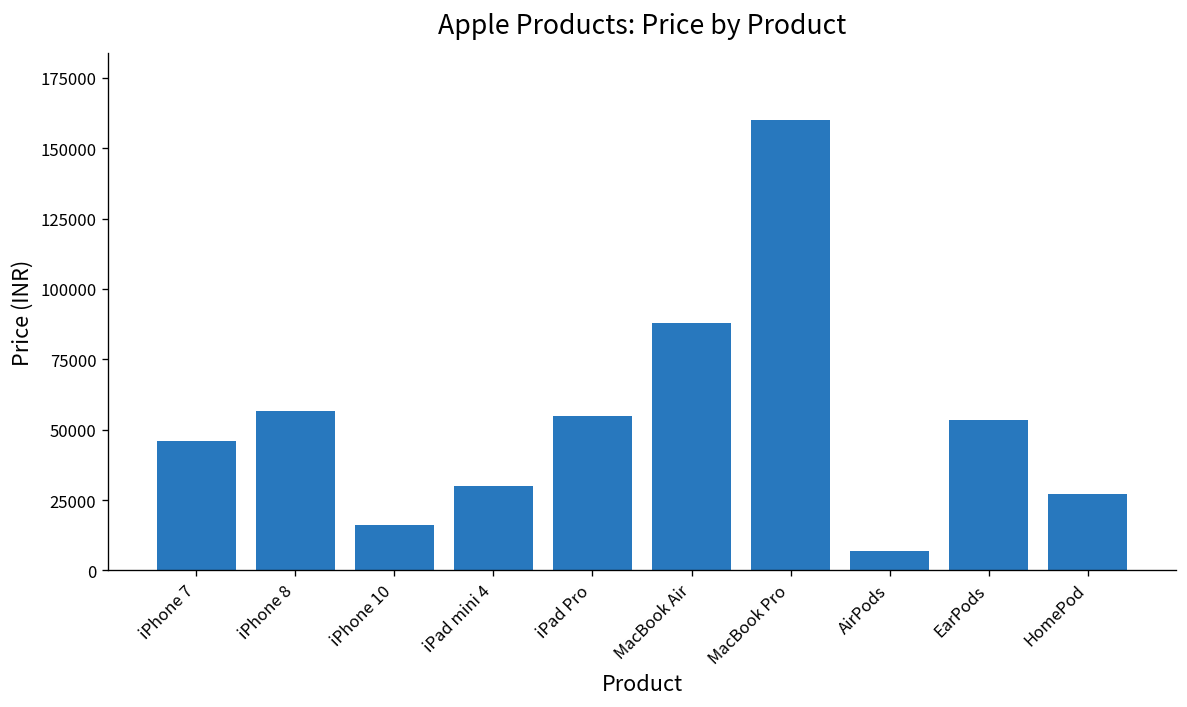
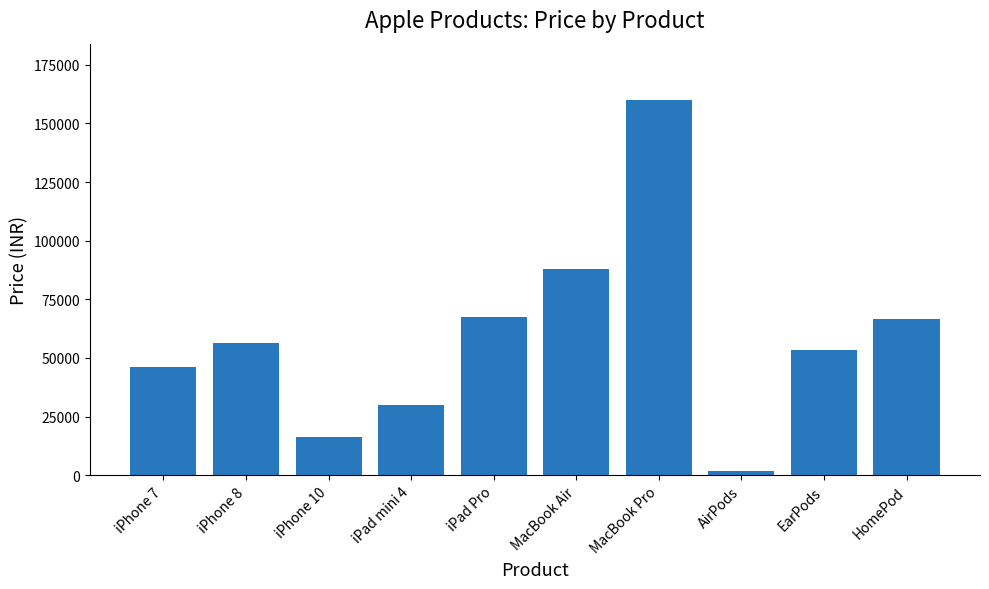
  {
    "iPhone 7": 46000,
    "iPhone 8": 57000,
    "iPhone 10": 16000,
    "iPad mini 4": 30000,
-   "iPad Pro": 55000,
+   "iPad Pro": 68000,
    "MacBook Air": 88000,
    "MacBook Pro": 160000,
-   "AirPods": 7000,
+   "AirPods": 2000,
    "EarPods": 53000,
-   "HomePod": 27000
+   "HomePod": 67000
  }
